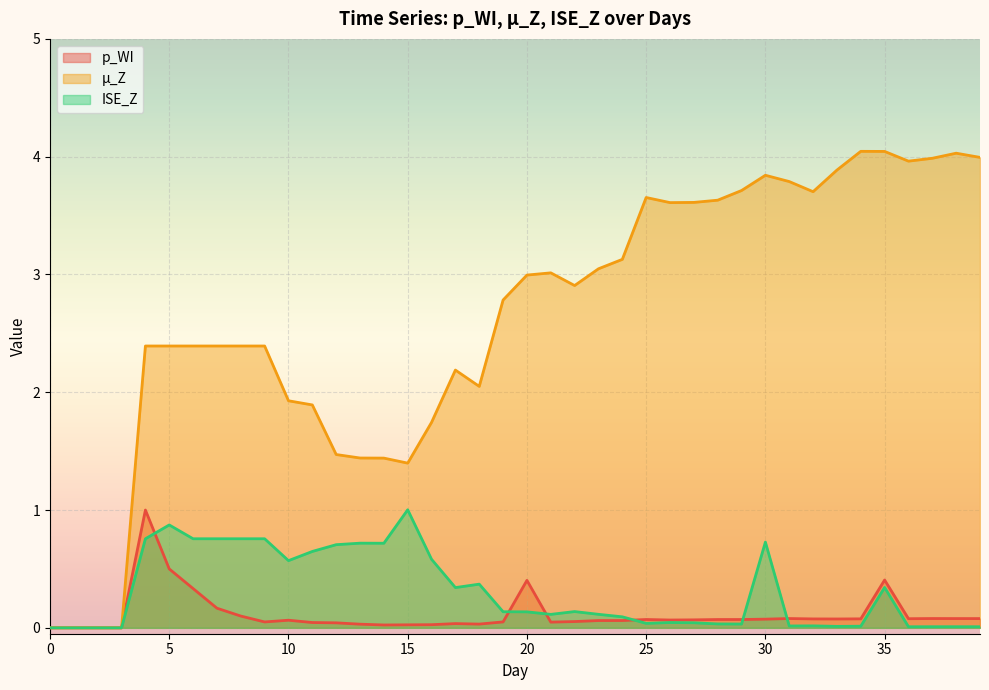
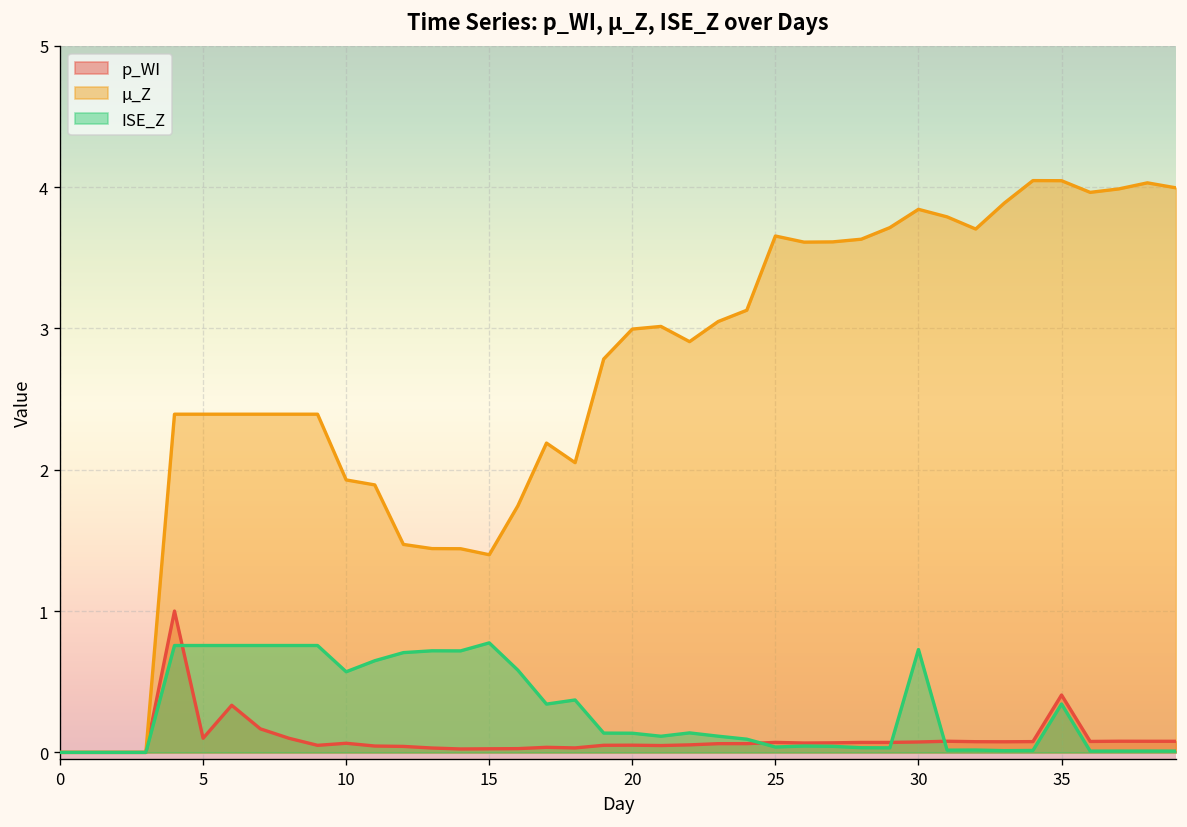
  {
    "p_WI": {
-     "5": 0.5,
+     "5": 0.1,
      "10": 0.06,
      "15": 0.03,
-     "20": 0.40,
+     "20": 0.05,
      "25": 0.07,
      "30": 0.07,
      "35": 0.41
    },
    "µ_Z": {
      "5": 2.39,
      "10": 1.93,
      "15": 1.40,
      "20": 2.99,
      "25": 3.65,
      "30": 3.84,
      "35": 4.04
    },
    "ISE_Z": {
-     "5": 0.87,
+     "5": 0.76,
      "10": 0.57,
-     "15": 1.00,
+     "15": 0.77,
      "20": 0.14,
      "25": 0.04,
      "30": 0.73,
      "35": 0.34
    }
  }
